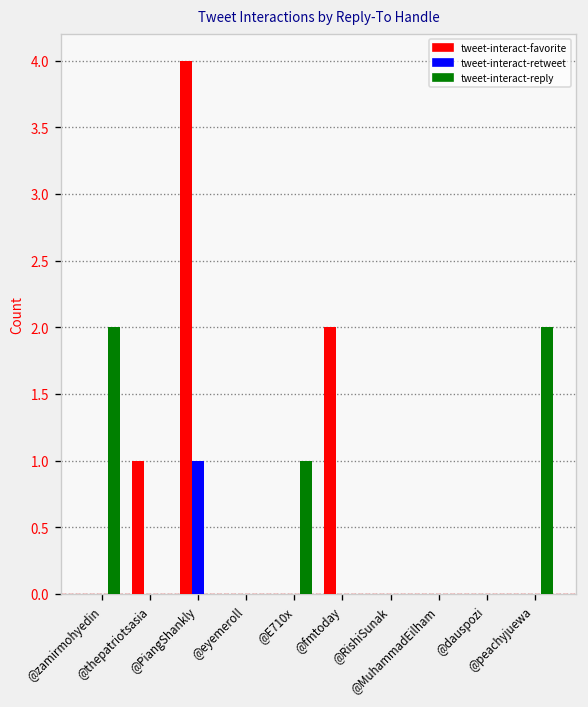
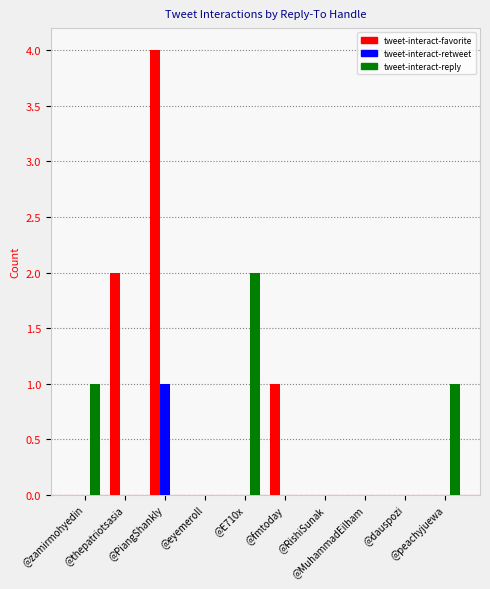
  {
    "tweet-interact-favorite": {
      "@zamirmohyedin": 0,
-     "@thepatriotsasia": 1,
+     "@thepatriotsasia": 2,
      "@PiangShankly": 4,
      "@eyemeroll": 0,
      "@E710x": 0,
-     "@fmtoday": 2,
+     "@fmtoday": 1,
      "@RishiSunak": 0,
      "@MuhammadEilham": 0,
      "@dauspozi": 0,
      "@peachyjuewa": 0
    },
    "tweet-interact-retweet": {
      "@zamirmohyedin": 0,
      "@thepatriotsasia": 0,
      "@PiangShankly": 1,
      "@eyemeroll": 0,
      "@E710x": 0,
      "@fmtoday": 0,
      "@RishiSunak": 0,
      "@MuhammadEilham": 0,
      "@dauspozi": 0,
      "@peachyjuewa": 0
    },
    "tweet-interact-reply": {
-     "@zamirmohyedin": 2,
+     "@zamirmohyedin": 1,
      "@thepatriotsasia": 0,
      "@PiangShankly": 0,
      "@eyemeroll": 0,
-     "@E710x": 1,
+     "@E710x": 2,
      "@fmtoday": 0,
      "@RishiSunak": 0,
      "@MuhammadEilham": 0,
      "@dauspozi": 0,
-     "@peachyjuewa": 2
+     "@peachyjuewa": 1
    }
  }
